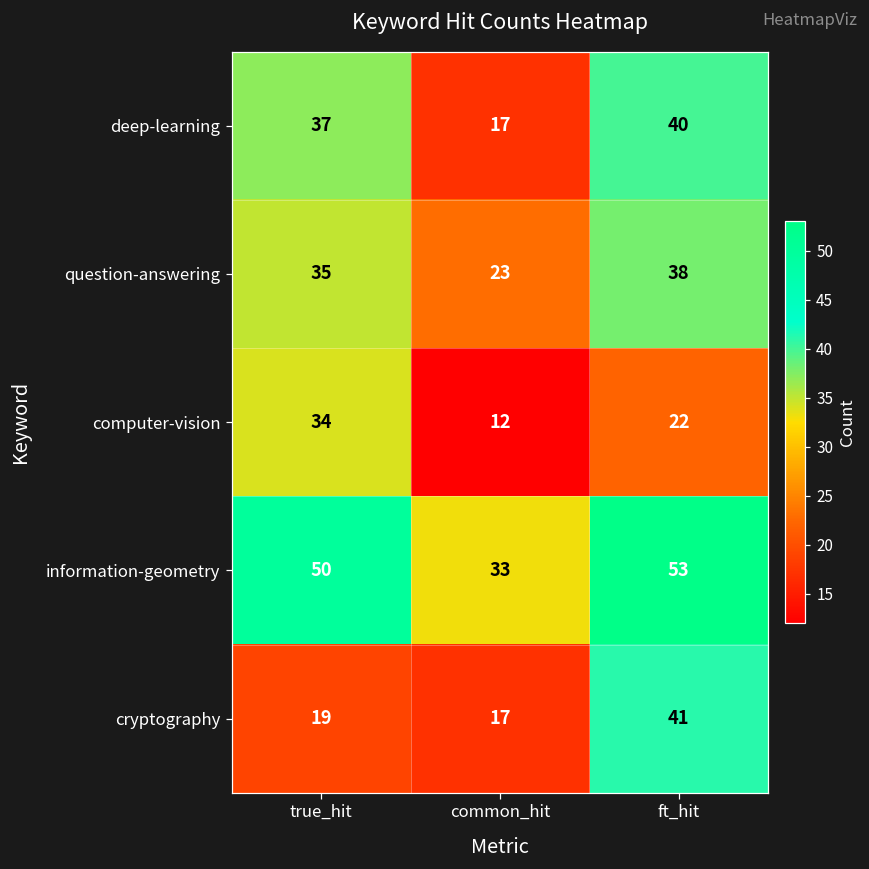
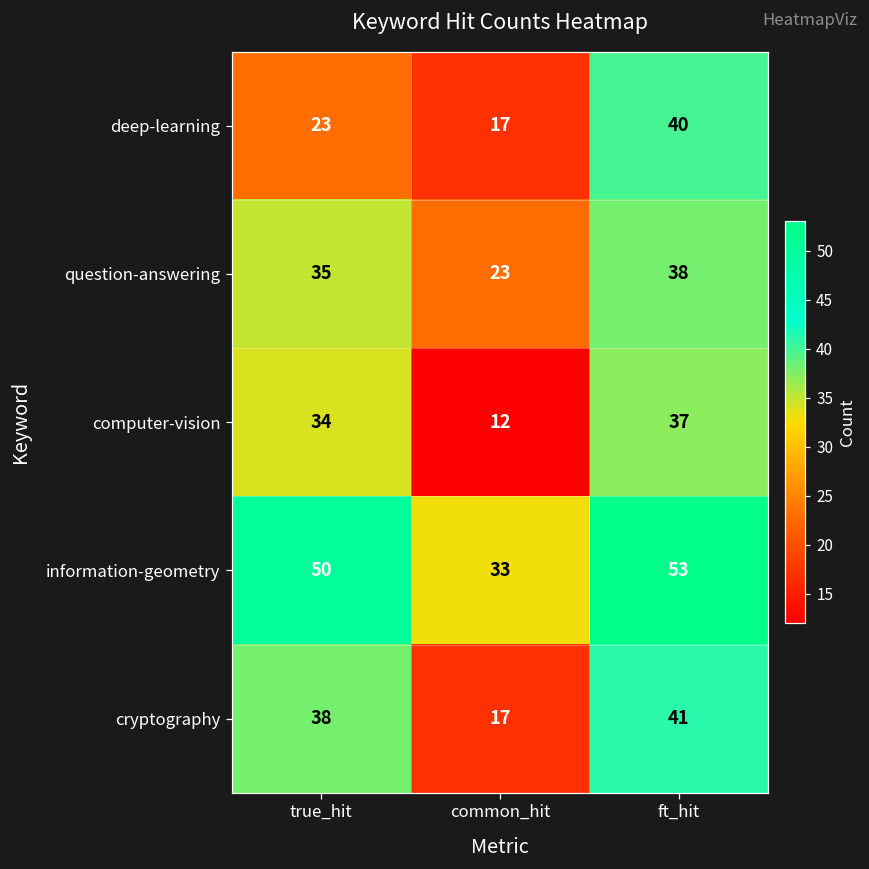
  {
    "deep-learning": {
-     "true_hit": 37,
+     "true_hit": 23,
      "common_hit": 17,
      "ft_hit": 40
    },
    "question-answering": {
      "true_hit": 35,
      "common_hit": 23,
      "ft_hit": 38
    },
    "computer-vision": {
      "true_hit": 34,
      "common_hit": 12,
-     "ft_hit": 22
+     "ft_hit": 37
    },
    "information-geometry": {
      "true_hit": 50,
      "common_hit": 33,
      "ft_hit": 53
    },
    "cryptography": {
-     "true_hit": 19,
+     "true_hit": 38,
      "common_hit": 17,
      "ft_hit": 41
    }
  }
